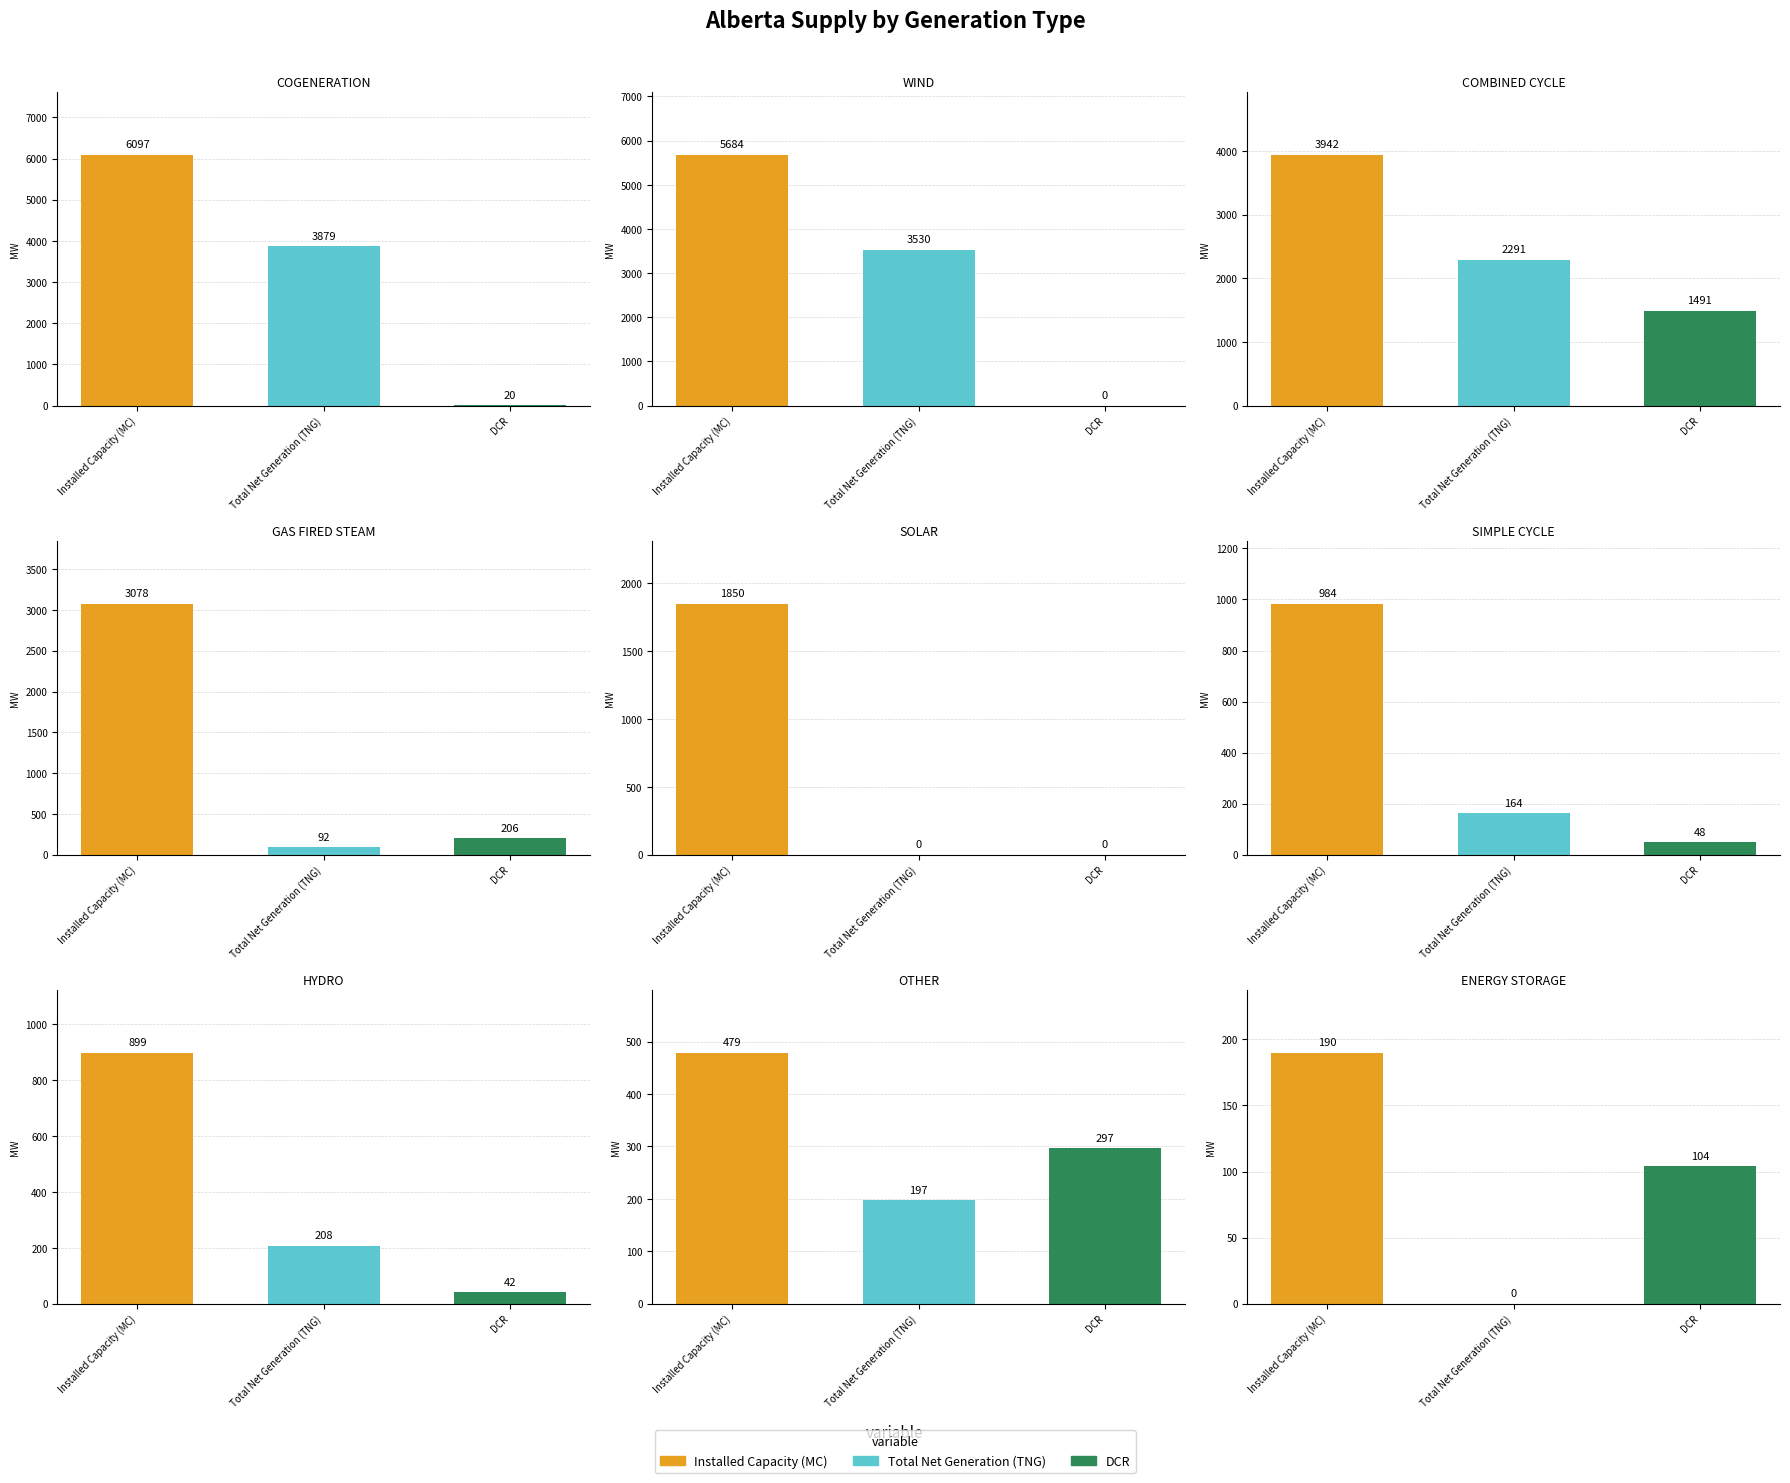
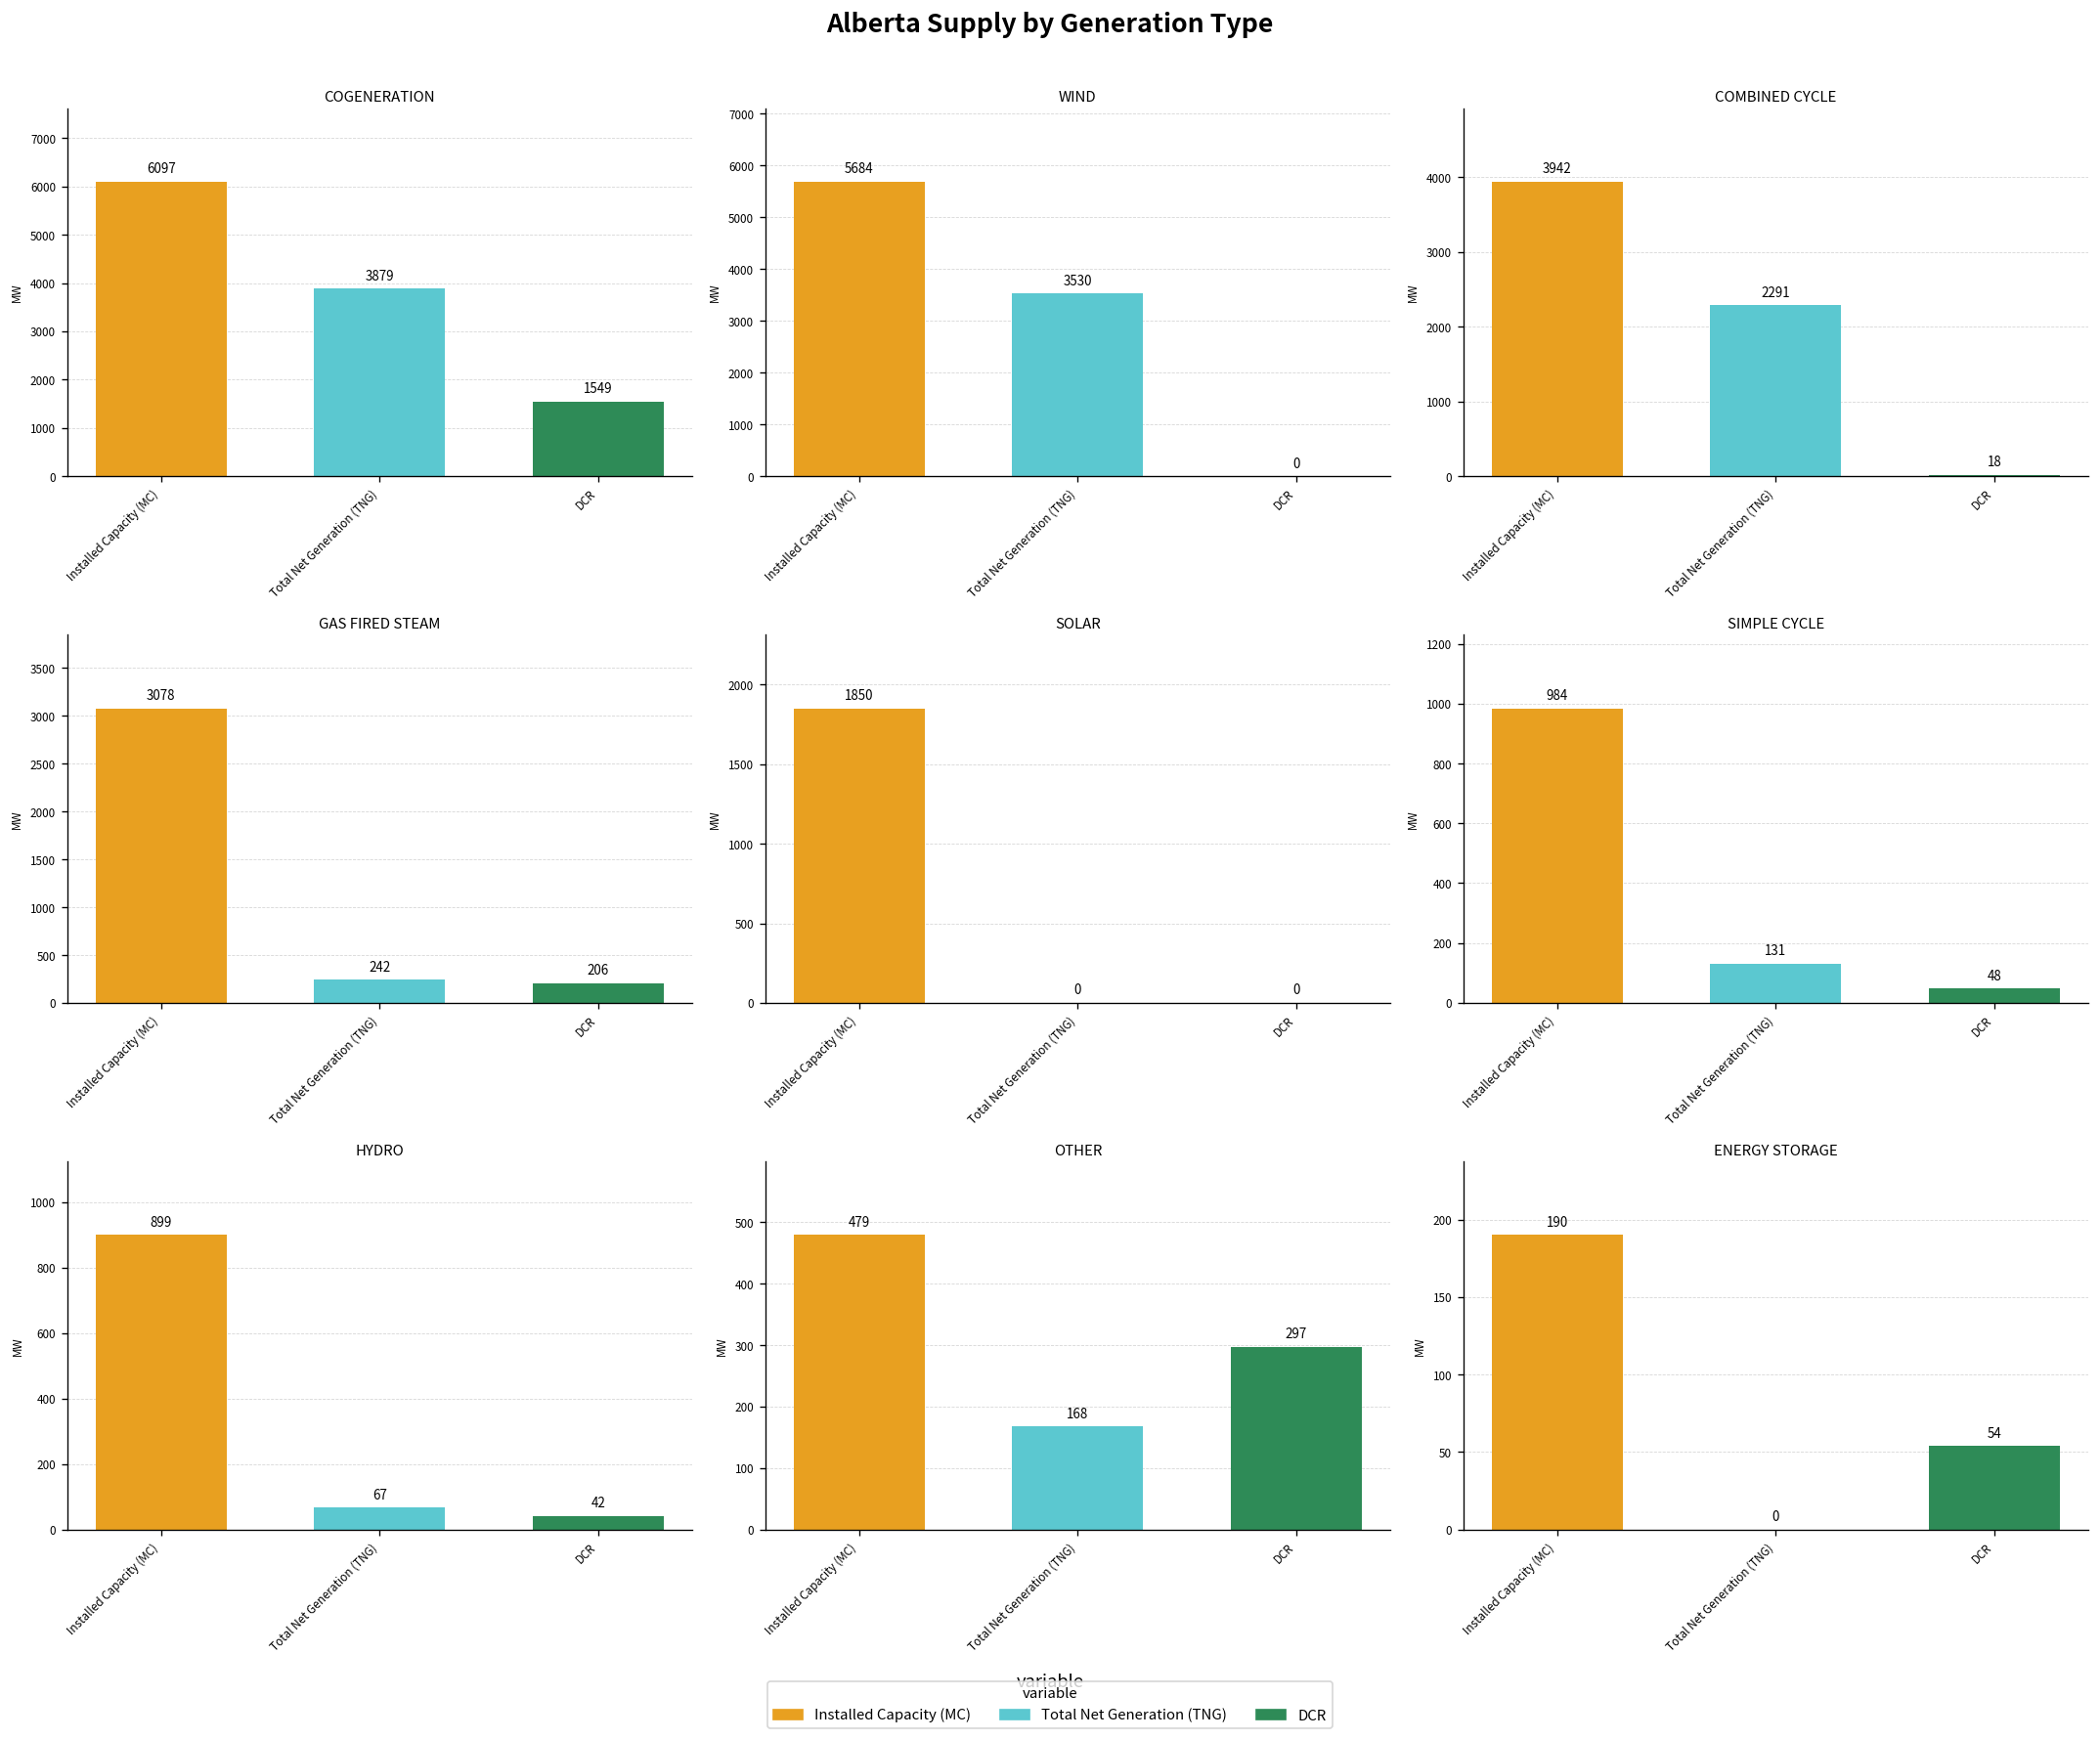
  {
    "COGENERATION": {
      "Installed Capacity (MC)": 6097,
      "Total Net Generation (TNG)": 3879,
-     "DCR": 20
+     "DCR": 1549
    },
    "WIND": {
      "Installed Capacity (MC)": 5684,
      "Total Net Generation (TNG)": 3530,
      "DCR": 0
    },
    "COMBINED CYCLE": {
      "Installed Capacity (MC)": 3942,
      "Total Net Generation (TNG)": 2291,
-     "DCR": 1491
+     "DCR": 18
    },
    "GAS FIRED STEAM": {
      "Installed Capacity (MC)": 3078,
-     "Total Net Generation (TNG)": 92,
+     "Total Net Generation (TNG)": 242,
      "DCR": 206
    },
    "SOLAR": {
      "Installed Capacity (MC)": 1850,
      "Total Net Generation (TNG)": 0,
      "DCR": 0
    },
    "SIMPLE CYCLE": {
      "Installed Capacity (MC)": 984,
-     "Total Net Generation (TNG)": 164,
+     "Total Net Generation (TNG)": 131,
      "DCR": 48
    },
    "HYDRO": {
      "Installed Capacity (MC)": 899,
-     "Total Net Generation (TNG)": 208,
+     "Total Net Generation (TNG)": 67,
      "DCR": 42
    },
    "OTHER": {
      "Installed Capacity (MC)": 479,
-     "Total Net Generation (TNG)": 197,
+     "Total Net Generation (TNG)": 168,
      "DCR": 297
    },
    "ENERGY STORAGE": {
      "Installed Capacity (MC)": 190,
      "Total Net Generation (TNG)": 0,
-     "DCR": 104
+     "DCR": 54
    }
  }
